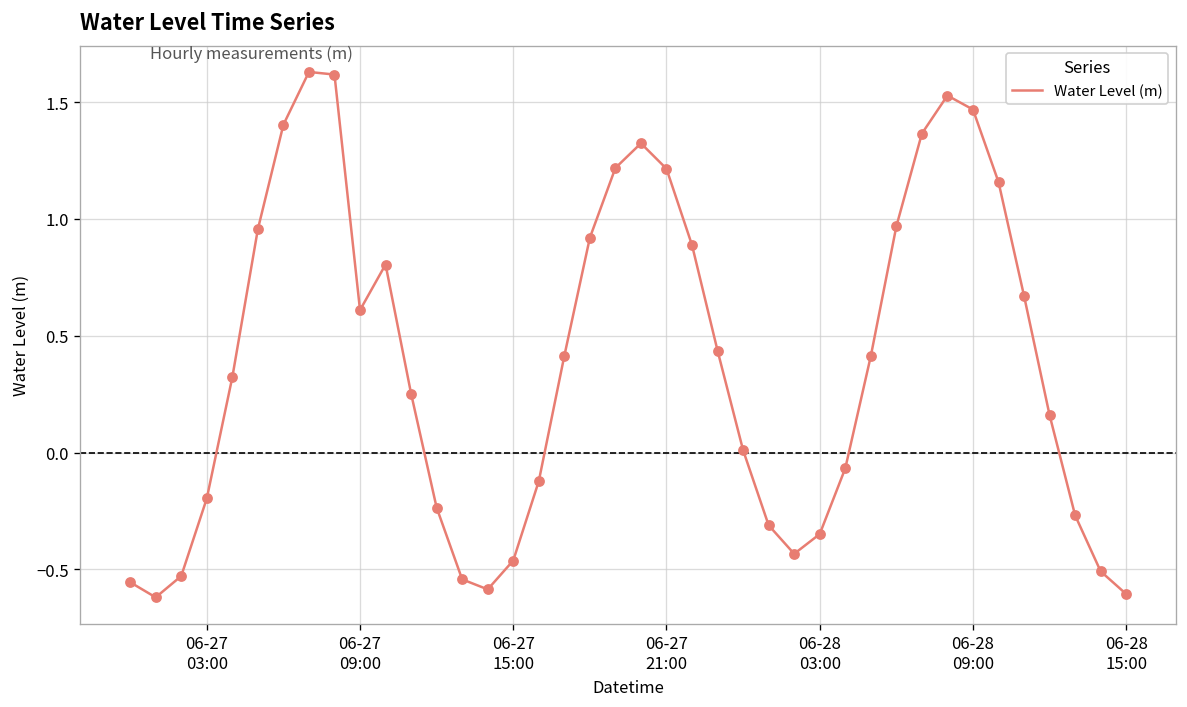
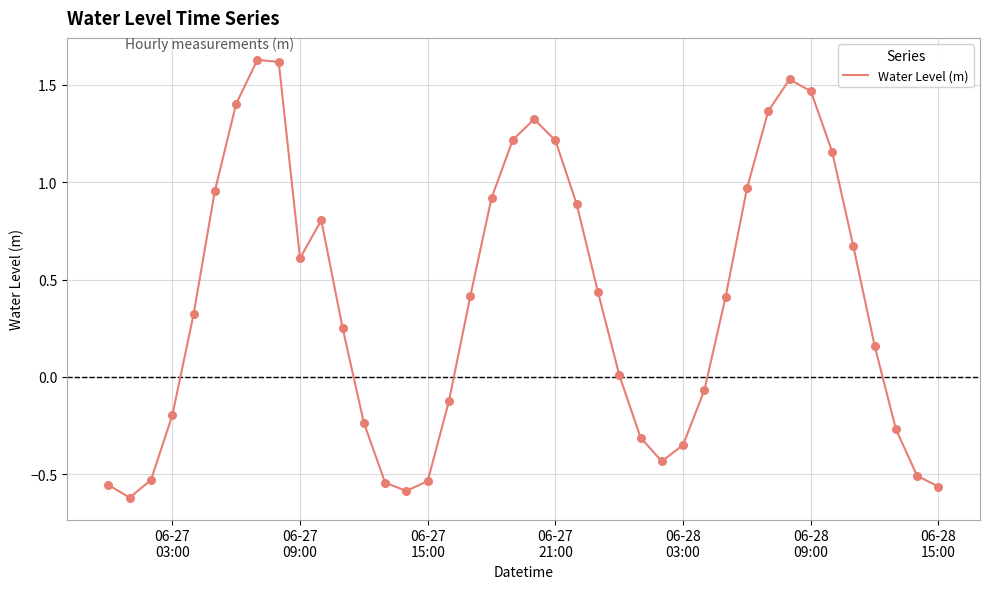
  {
    "06-27 03:00": -0.20,
    "06-27 09:00": 0.61,
-   "06-27 15:00": -0.46,
+   "06-27 15:00": -0.53,
    "06-27 21:00": 1.21,
    "06-28 03:00": -0.35,
    "06-28 09:00": 1.47,
-   "06-28 15:00": -0.61
+   "06-28 15:00": -0.56
  }
